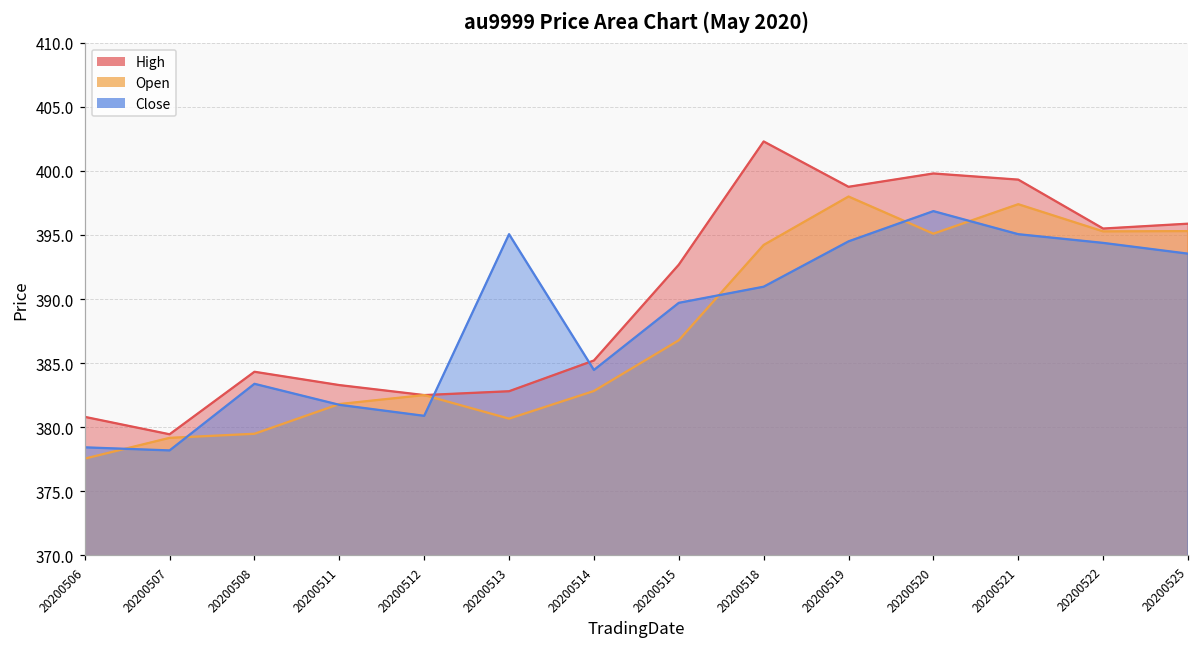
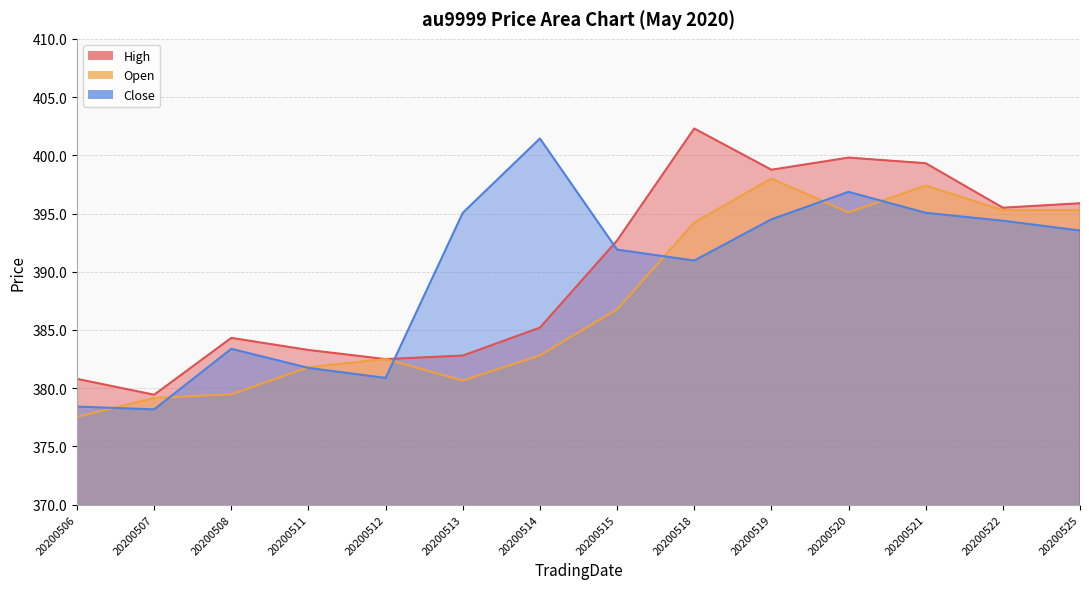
  {
    "Close": {
      "20200506": 378.4,
      "20200507": 378.2,
      "20200508": 383.4,
      "20200512": 380.9,
      "20200513": 395.1,
-     "20200514": 384.5,
-     "20200515": 389.7,
+     "20200514": 401.4,
+     "20200515": 391.9,
      "20200518": 391.0,
      "20200519": 394.5,
      "20200520": 396.9,
      "20200521": 395.1,
      "20200522": 394.4,
      "20200525": 393.5
    }
  }
